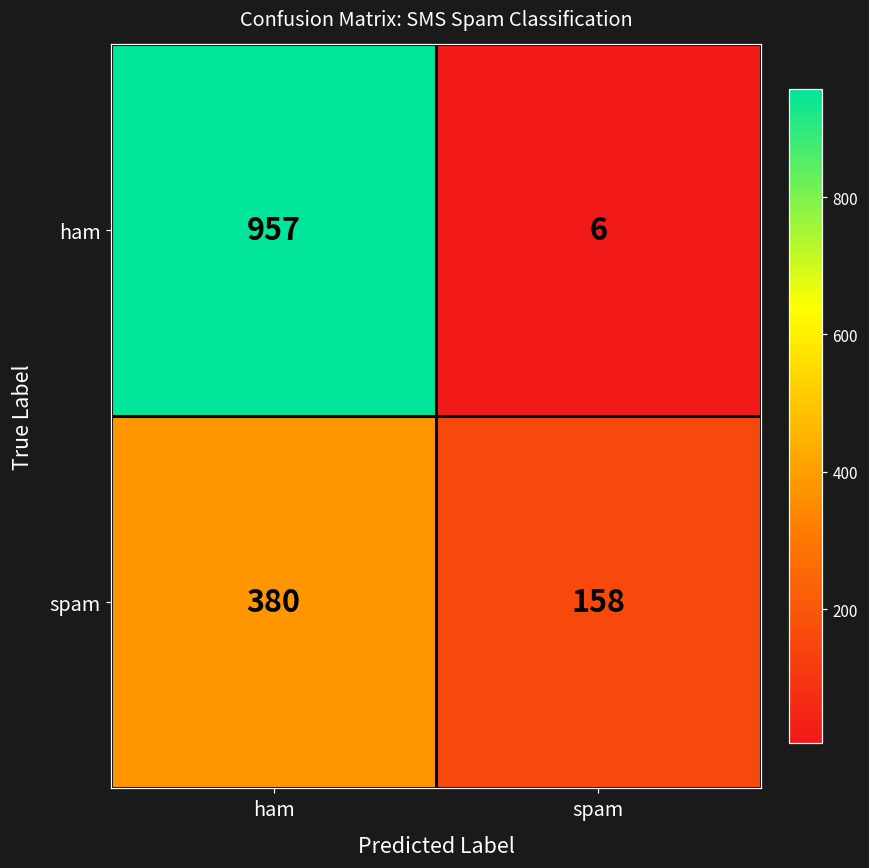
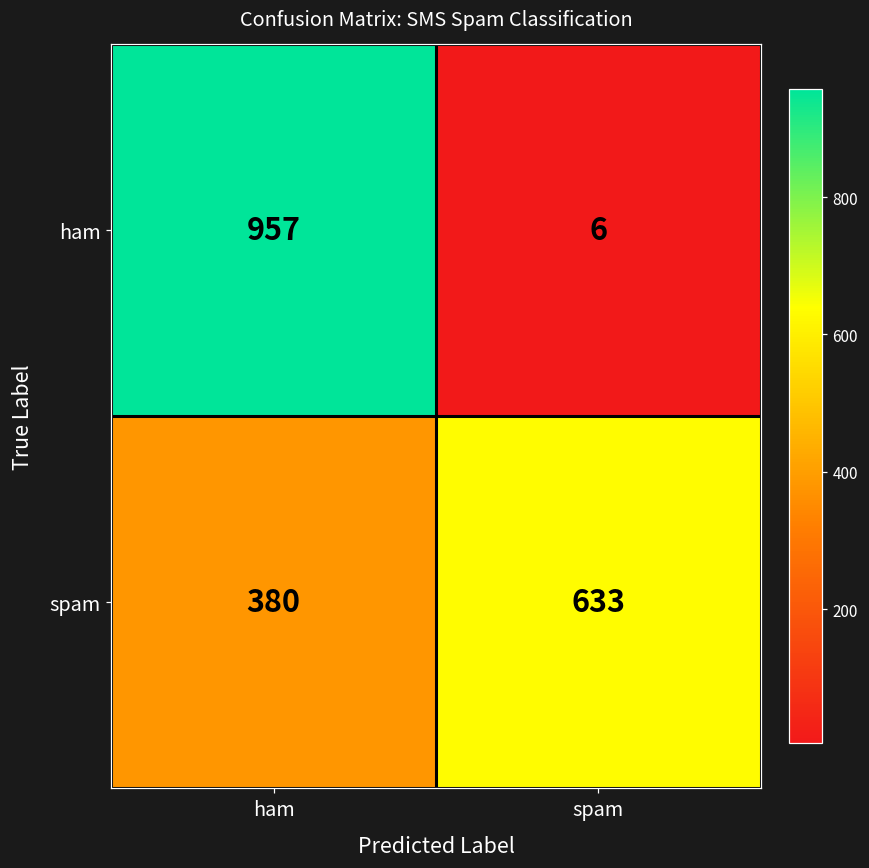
  {
    "ham": {
      "ham": 957,
      "spam": 6
    },
    "spam": {
      "ham": 380,
-     "spam": 158
+     "spam": 633
    }
  }
